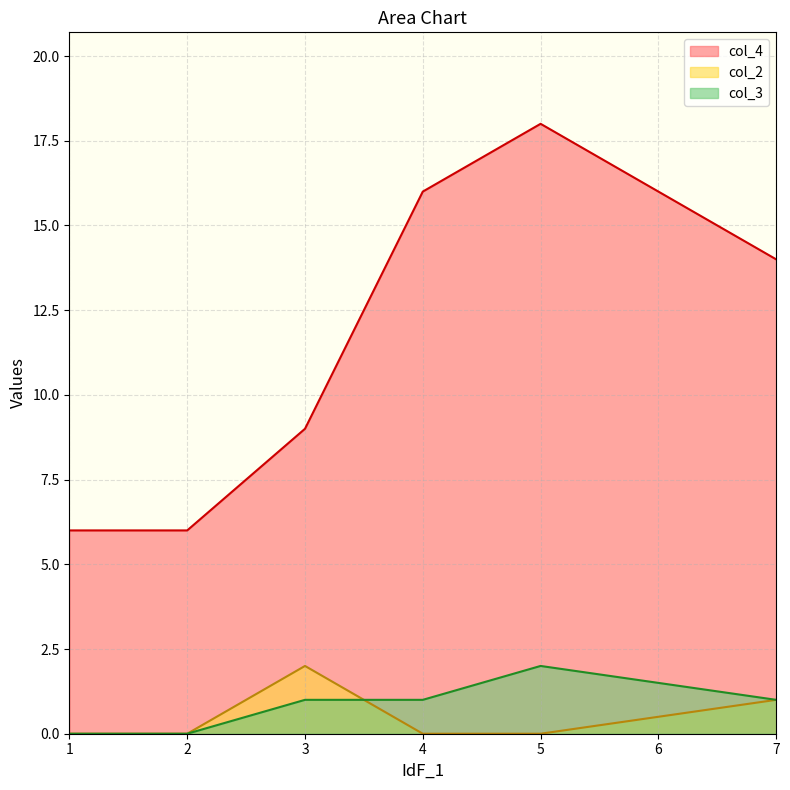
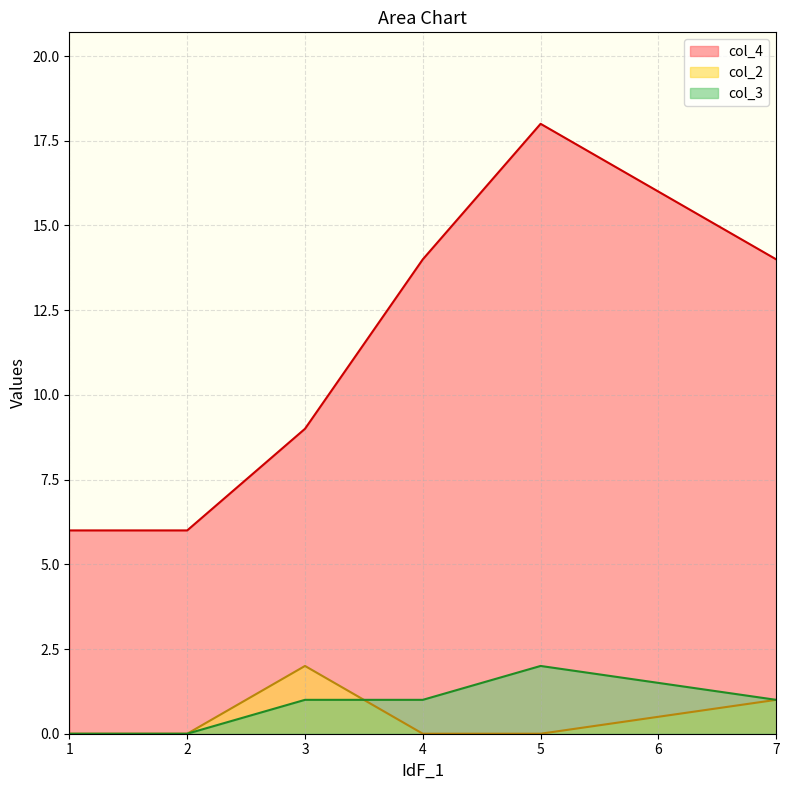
  {
    "col_4": {
      "1": 6,
      "2": 6,
      "3": 9,
-     "4": 16,
+     "4": 14,
      "5": 18,
      "7": 14
    },
    "col_2": {
      "3": 2,
      "4": 0,
      "5": 0
    },
    "col_3": {
      "3": 1,
      "4": 1,
      "5": 2
    }
  }
